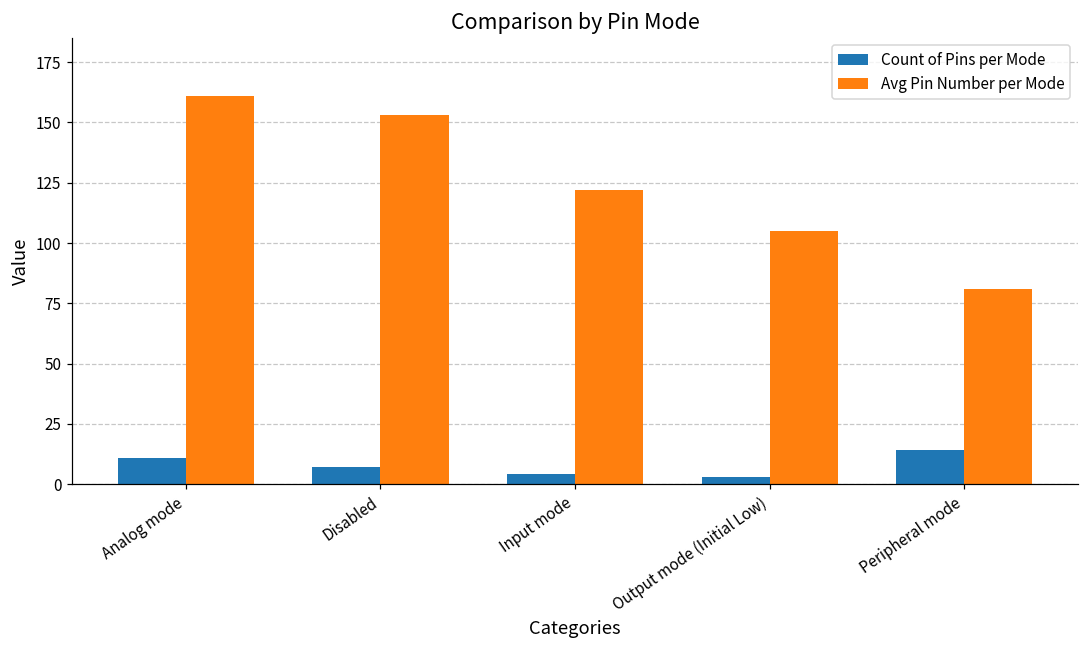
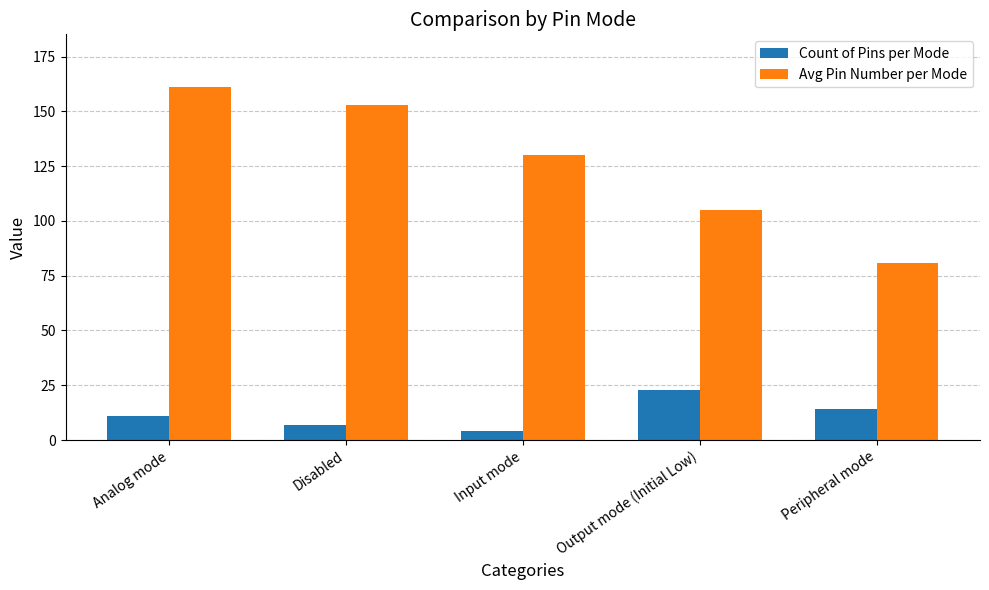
  {
    "Count of Pins per Mode": {
      "Analog mode": 11,
      "Disabled": 7,
      "Input mode": 4,
-     "Output mode (Initial Low)": 3,
+     "Output mode (Initial Low)": 23,
      "Peripheral mode": 14
    },
    "Avg Pin Number per Mode": {
      "Analog mode": 161,
      "Disabled": 153,
-     "Input mode": 122,
+     "Input mode": 130,
      "Output mode (Initial Low)": 105,
      "Peripheral mode": 81
    }
  }
